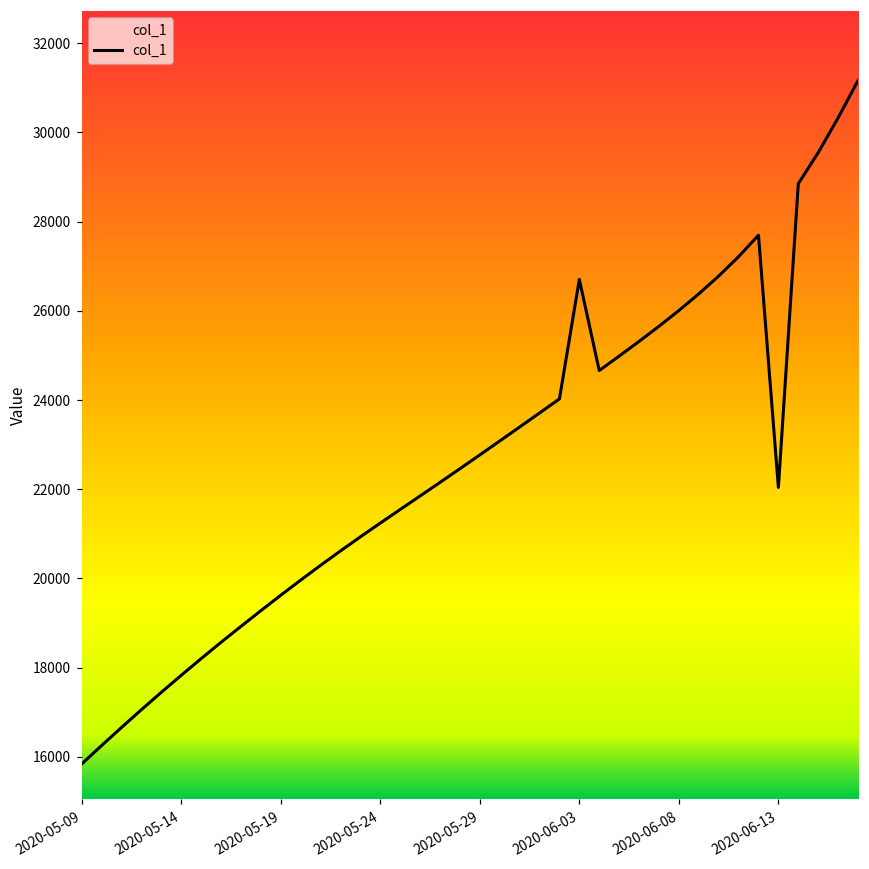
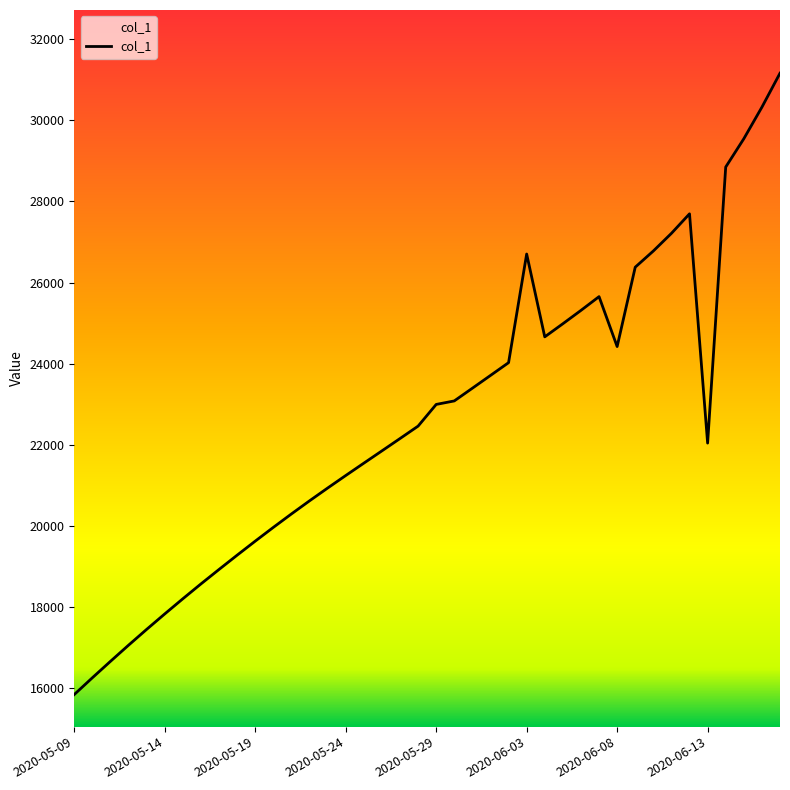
  {
    "2020-05-09": 15800,
    "2020-05-14": 17800,
    "2020-05-19": 19600,
    "2020-05-24": 21200,
-   "2020-05-29": 22800,
+   "2020-05-29": 23000,
    "2020-06-03": 26700,
-   "2020-06-08": 26000,
+   "2020-06-08": 24400,
    "2020-06-13": 22000
  }
